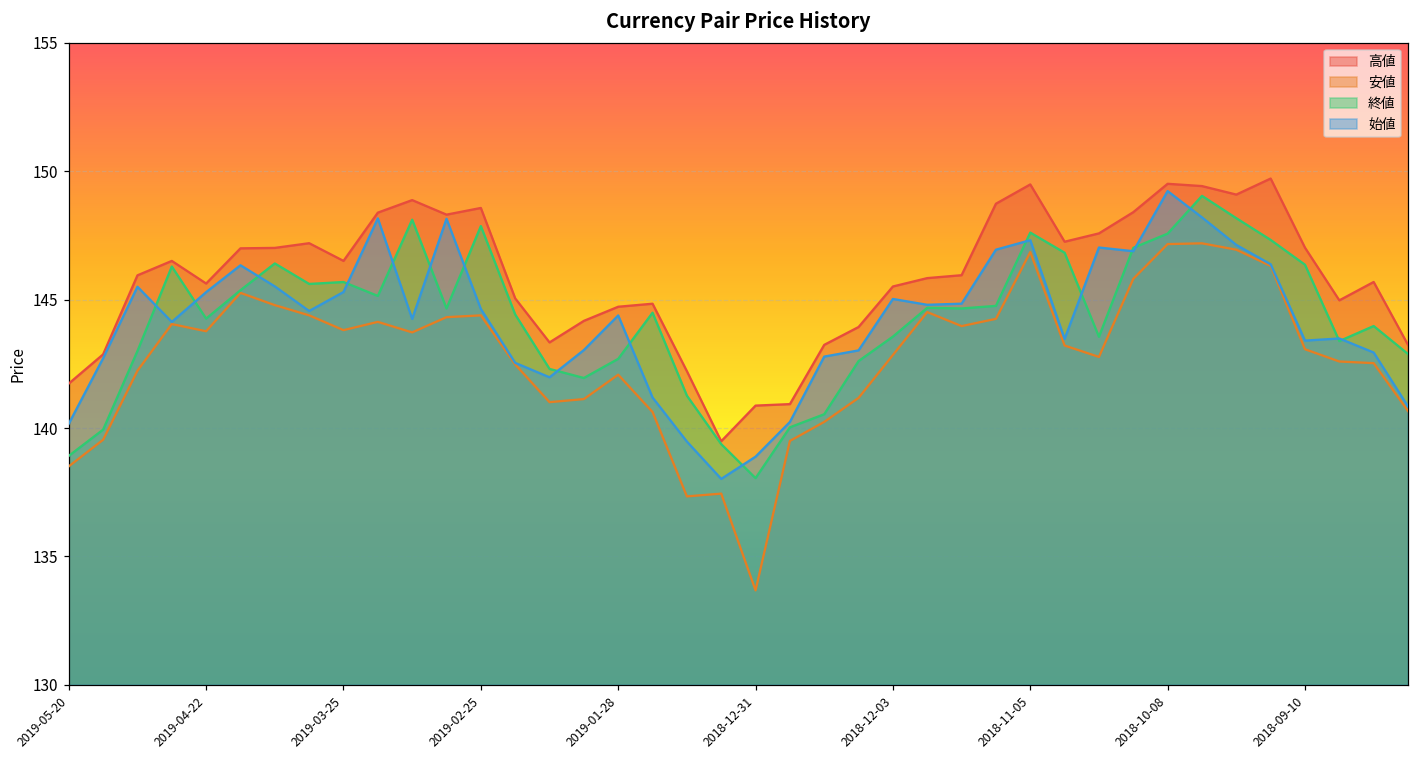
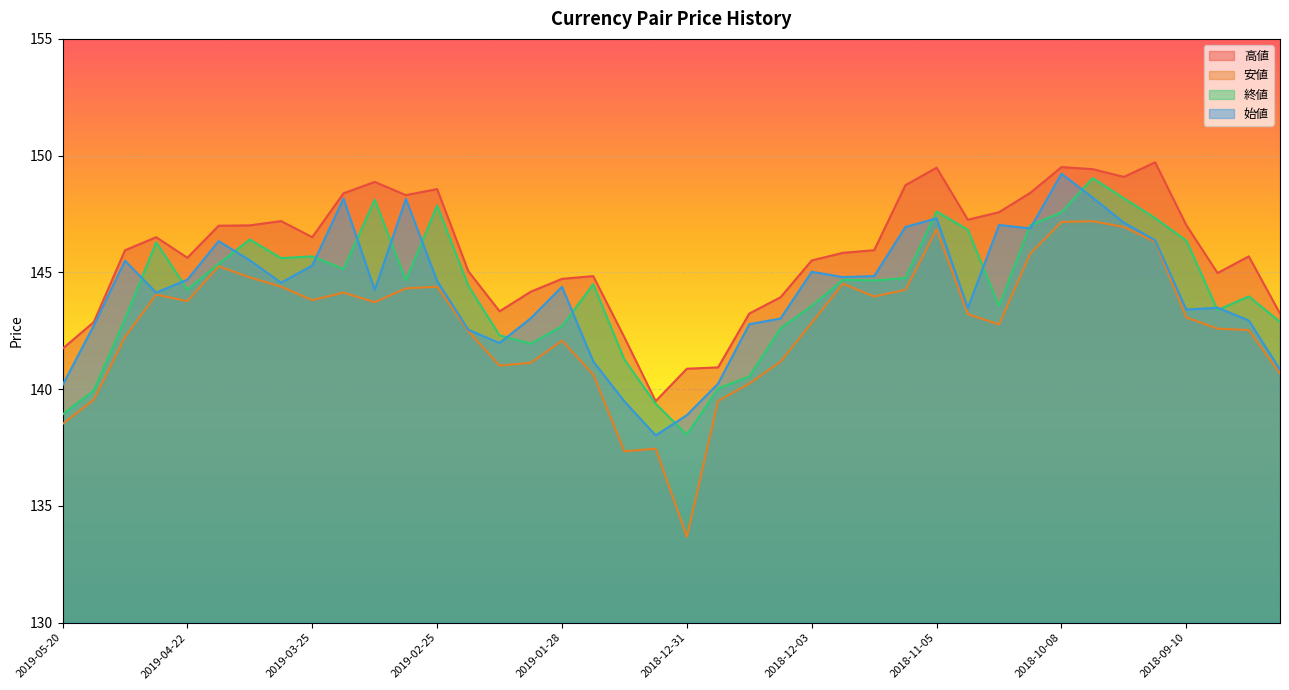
  {
    "終値": {
      "2019-05-20": 138.9,
      "2019-04-22": 144.3,
      "2019-03-25": 145.7,
      "2019-02-25": 147.9,
      "2019-01-28": 142.7,
      "2018-12-31": 138.1,
      "2018-12-03": 143.6,
      "2018-11-05": 147.6,
      "2018-10-08": 147.6,
      "2018-09-10": 146.4
    },
    "始値": {
      "2019-05-20": 140.2,
-     "2019-04-22": 145.3,
+     "2019-04-22": 144.7,
      "2019-03-25": 145.3,
      "2019-02-25": 144.6,
      "2019-01-28": 144.4,
      "2018-12-31": 138.9,
      "2018-12-03": 145.0,
      "2018-11-05": 147.3,
      "2018-10-08": 149.2,
      "2018-09-10": 143.4
    }
  }
